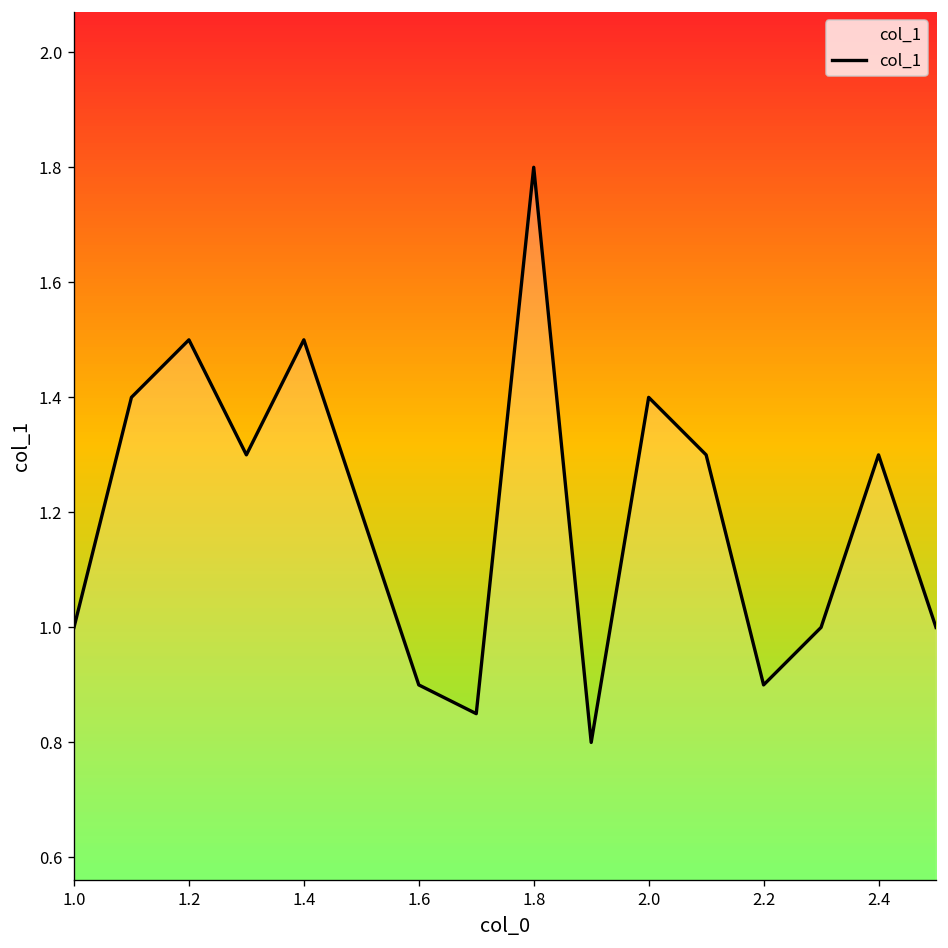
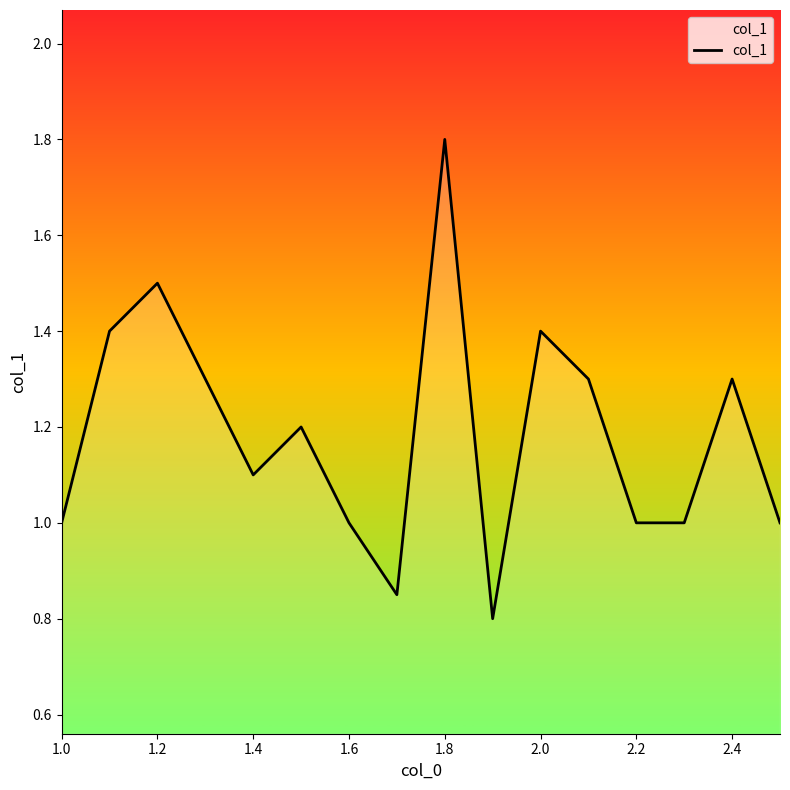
  {
    "1.0": 1.0,
    "1.2": 1.5,
-   "1.4": 1.5,
-   "1.6": 0.9,
+   "1.4": 1.1,
+   "1.6": 1.0,
    "1.8": 1.8,
    "2.0": 1.4,
-   "2.2": 0.9,
+   "2.2": 1.0,
    "2.4": 1.3
  }
